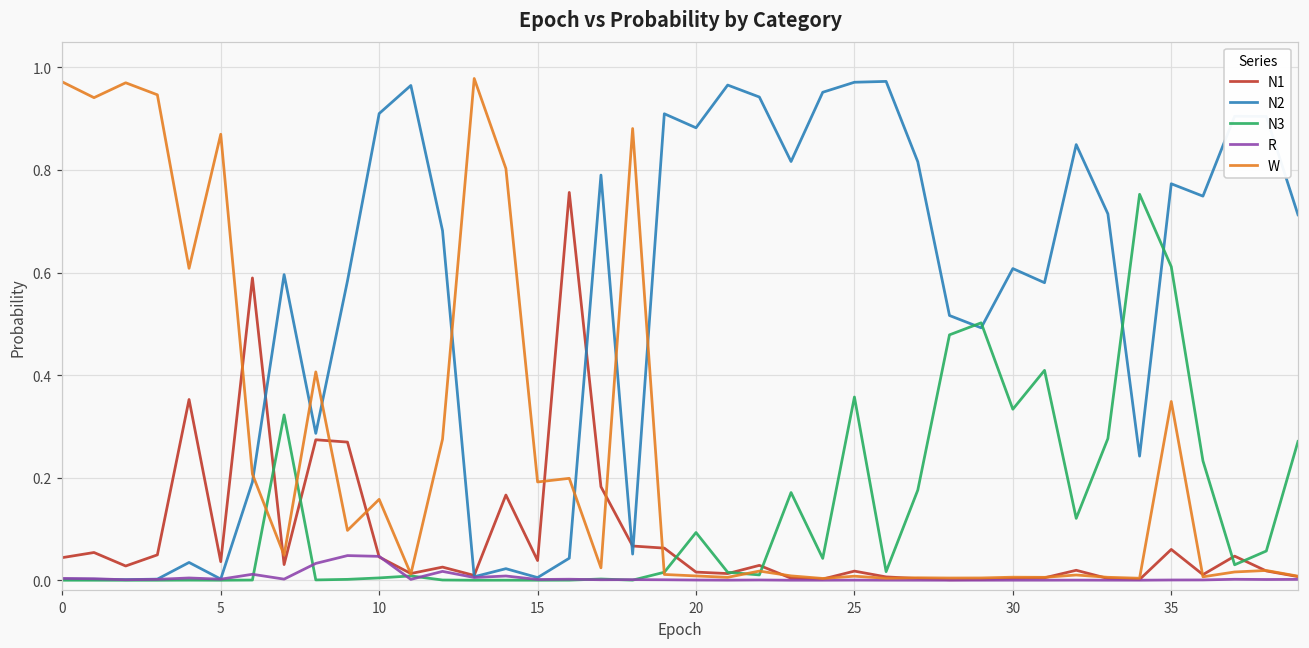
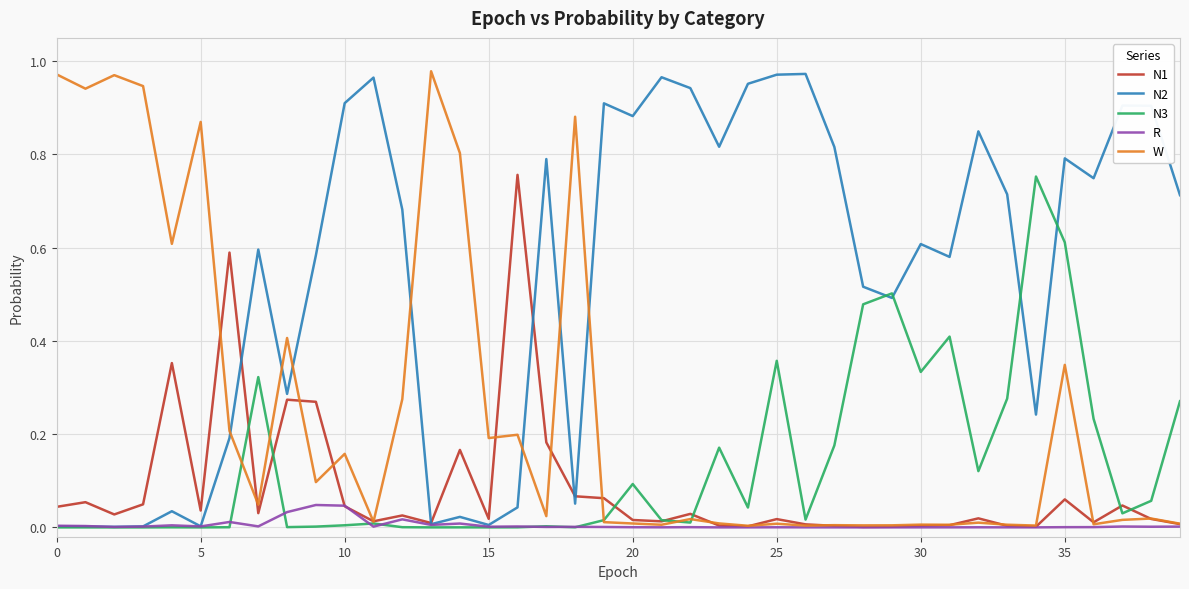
  {
    "N1": {
      "0": 0.04,
      "5": 0.04,
-     "15": 0.04,
+     "15": 0.02,
      "20": 0.02,
      "25": 0.02,
      "35": 0.06
    },
    "N2": {
      "10": 0.91,
      "20": 0.88,
      "25": 0.97,
      "30": 0.61,
-     "35": 0.77
+     "35": 0.79
    },
    "N3": {
      "10": 0.00,
      "20": 0.09,
      "25": 0.36,
      "30": 0.33,
      "35": 0.61
    },
    "R": {
      "20": 0.00,
      "25": 0.00,
      "35": 0.00
    },
    "W": {
      "0": 0.97,
      "5": 0.87,
      "10": 0.16,
      "15": 0.19,
      "20": 0.01,
      "25": 0.01,
      "35": 0.35
    }
  }
